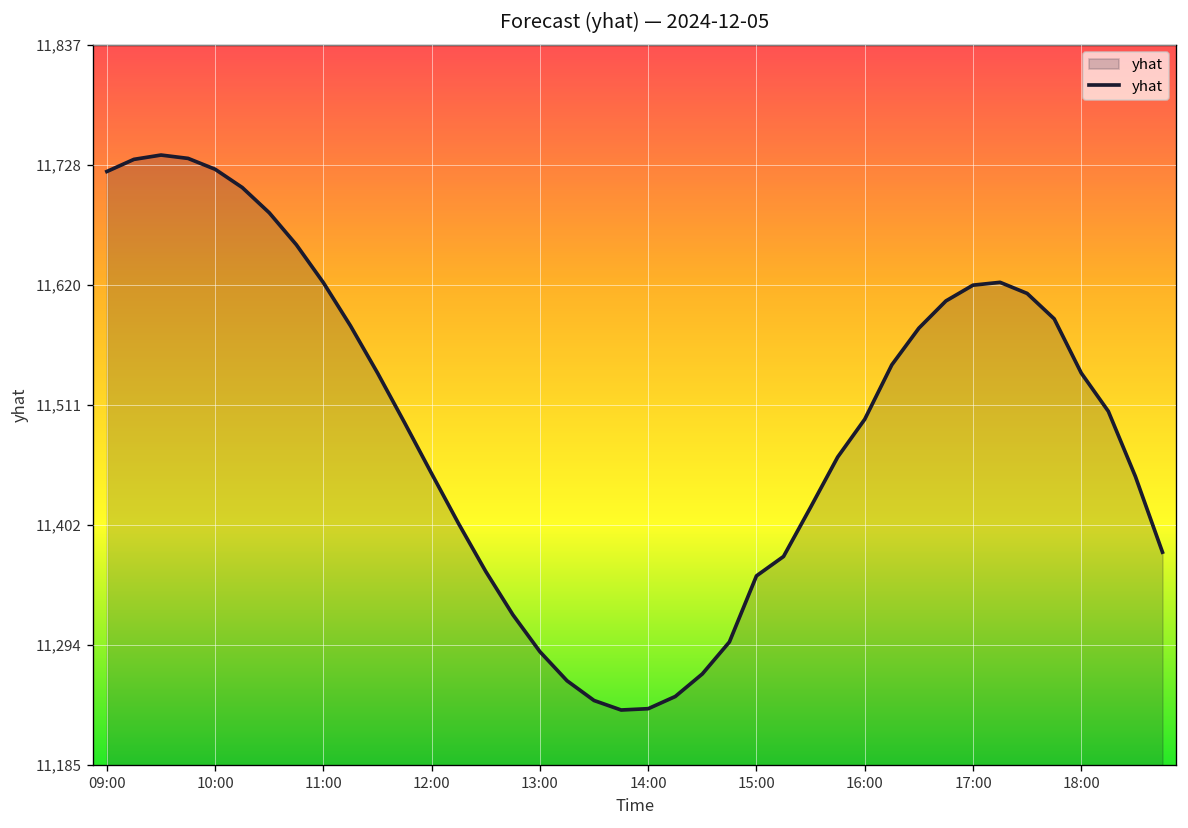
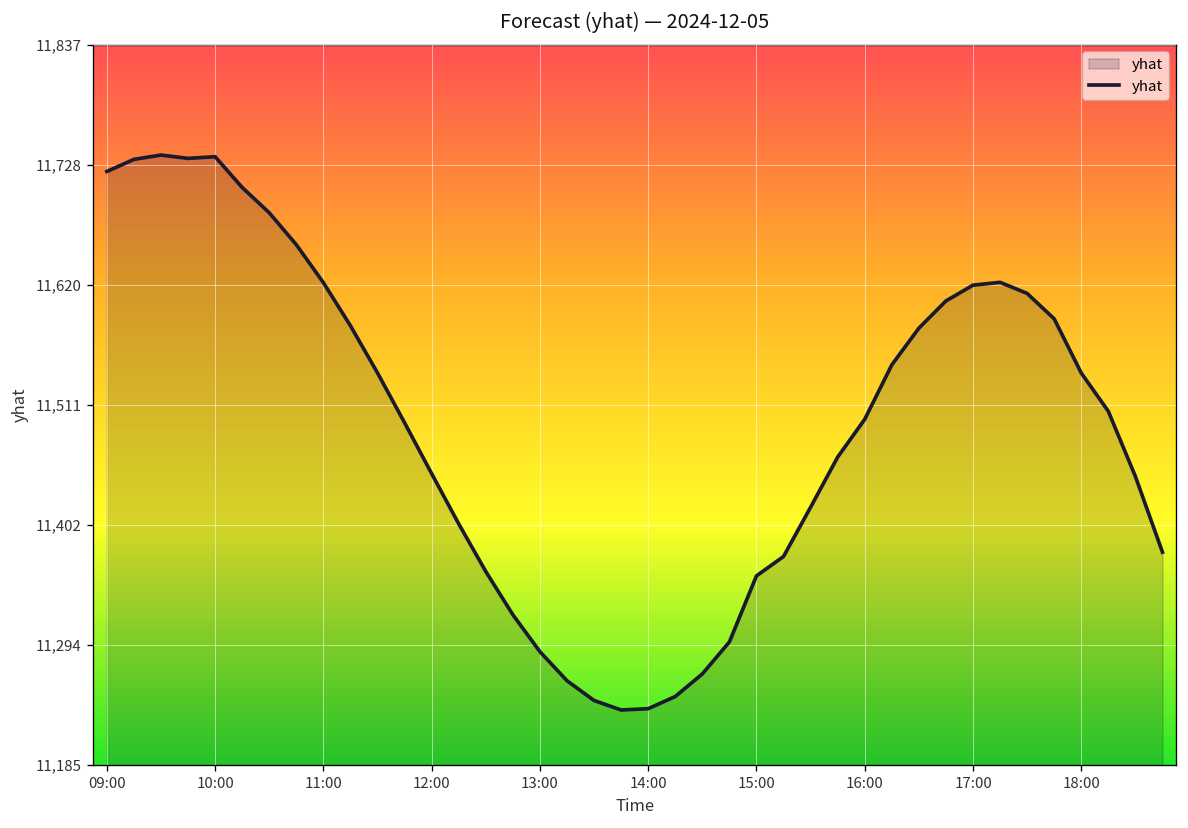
  {
    "09:00": "11,720",
-   "10:00": "11,720",
+   "10:00": "11,740",
    "11:00": "11,620",
    "12:00": "11,450",
    "13:00": "11,290",
    "14:00": "11,240",
    "15:00": "11,360",
    "16:00": "11,500",
    "17:00": "11,620",
    "18:00": "11,540"
  }
